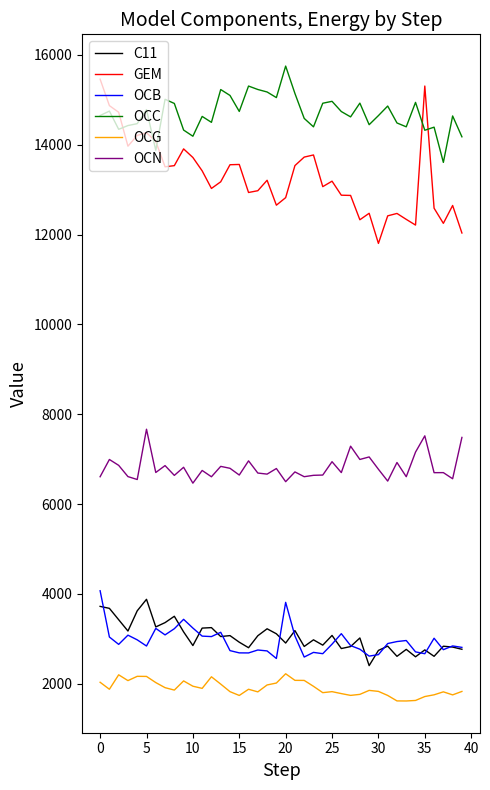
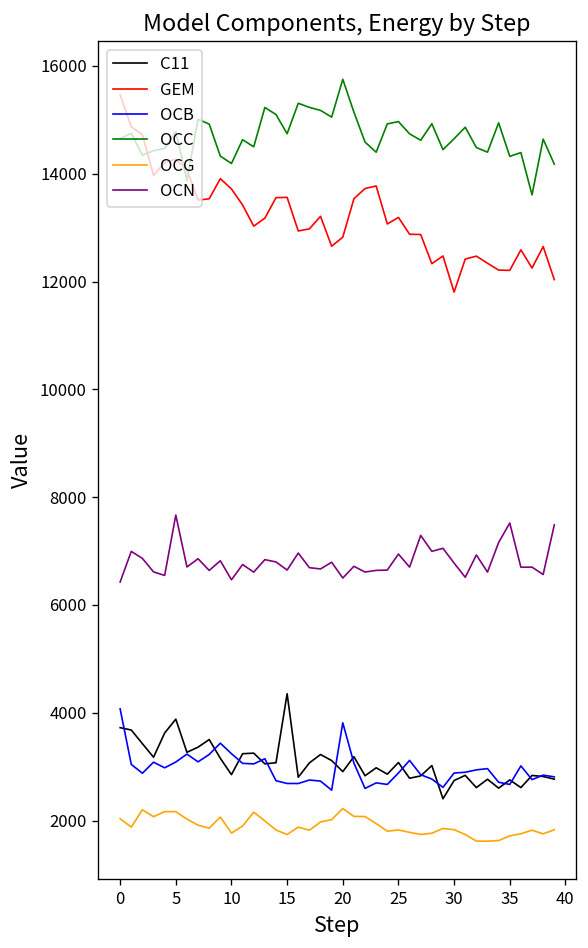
  {
    "C11": {
      "0": 3700,
      "5": 3900,
      "10": 2900,
-     "15": 2900,
+     "15": 4400,
      "20": 2900,
      "25": 3100,
      "30": 2700,
      "35": 2800
    },
    "GEM": {
      "10": 13700,
      "15": 13600,
      "20": 12800,
      "25": 13200,
      "30": 11800,
-     "35": 15300
+     "35": 12200
    },
    "OCB": {
      "0": 4100,
-     "5": 2800,
+     "5": 3100,
      "10": 3200,
      "15": 2700,
      "20": 3800,
      "25": 2900,
-     "30": 2700,
+     "30": 2900,
      "35": 2700
    },
    "OCC": {
      "10": 14200,
      "15": 14700,
      "20": 15800,
      "25": 15000,
      "30": 14600,
      "35": 14300
    },
    "OCG": {
      "0": 2000,
      "5": 2200,
-     "10": 1900,
+     "10": 1800,
      "15": 1700,
      "20": 2200,
      "25": 1800,
      "30": 1800,
      "35": 1700
    },
    "OCN": {
-     "0": 6600,
+     "0": 6400,
      "5": 7700,
      "10": 6500,
      "15": 6600,
      "20": 6500,
      "25": 6900,
      "30": 6800,
      "35": 7500
    }
  }
